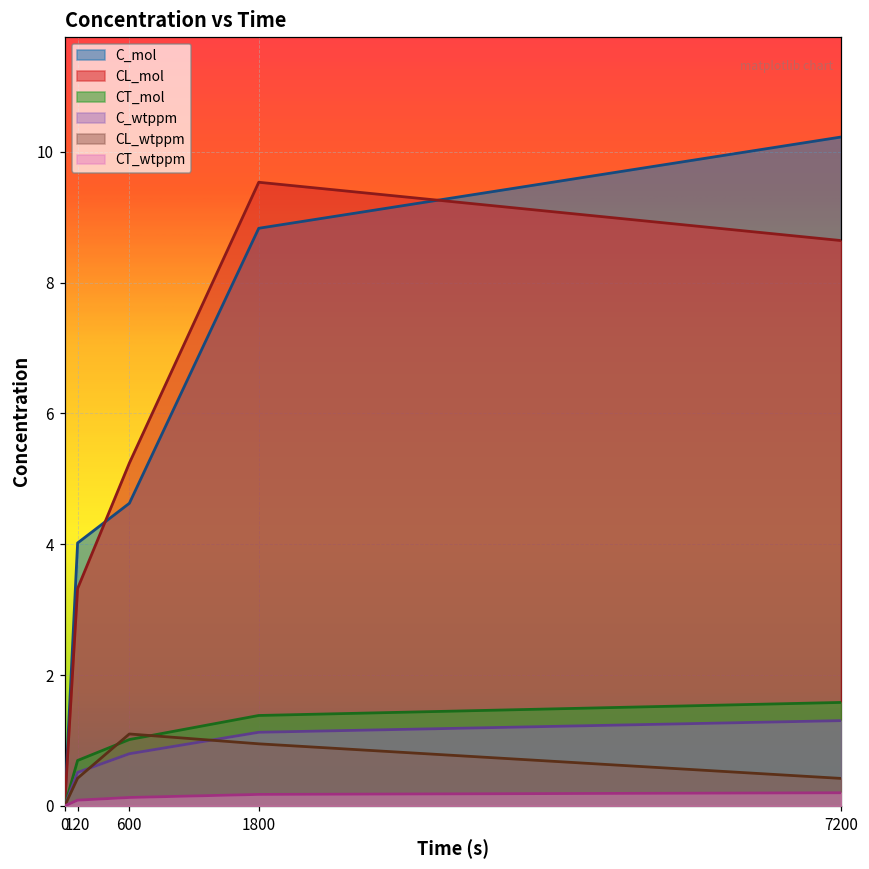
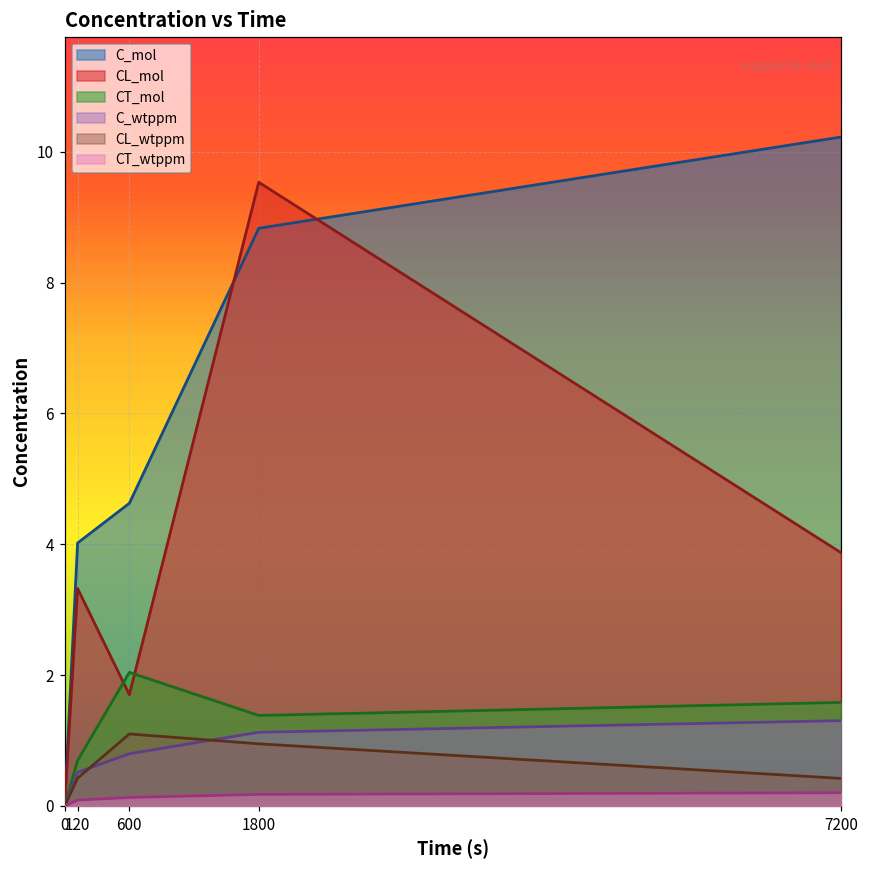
  {
    "C_mol": {
      "600": 4.6,
      "1800": 8.8,
      "7200": 10.2
    },
    "CL_mol": {
-     "600": 5.2,
+     "600": 1.7,
      "1800": 9.5,
-     "7200": 8.6
+     "7200": 3.9
    },
    "CT_mol": {
-     "600": 1.0,
+     "600": 2.0,
      "1800": 1.4,
      "7200": 1.6
    },
    "CL_wtppm": {
      "600": 1.1,
      "1800": 1.0,
      "7200": 0.4
    }
  }
